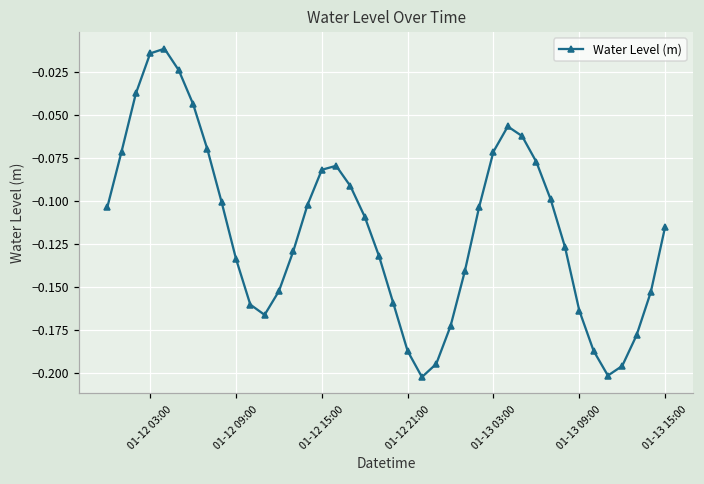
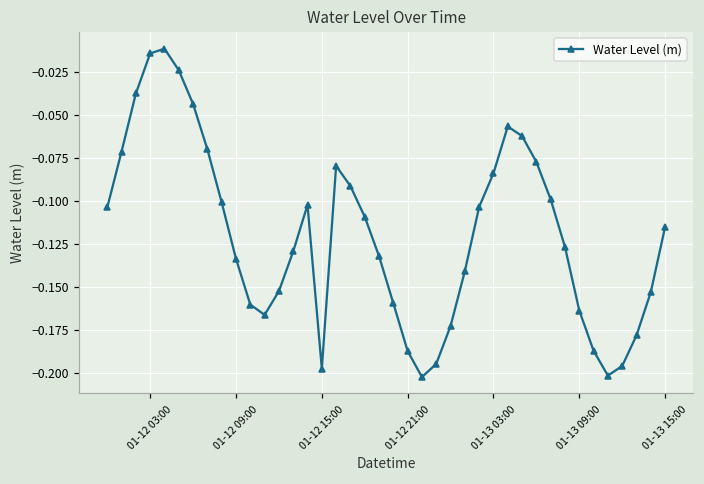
  {
    "01-12 03:00": -0.014,
    "01-12 09:00": -0.134,
-   "01-12 15:00": -0.082,
+   "01-12 15:00": -0.197,
    "01-12 21:00": -0.187,
-   "01-13 03:00": -0.071,
+   "01-13 03:00": -0.084,
    "01-13 09:00": -0.164,
    "01-13 15:00": -0.115
  }
